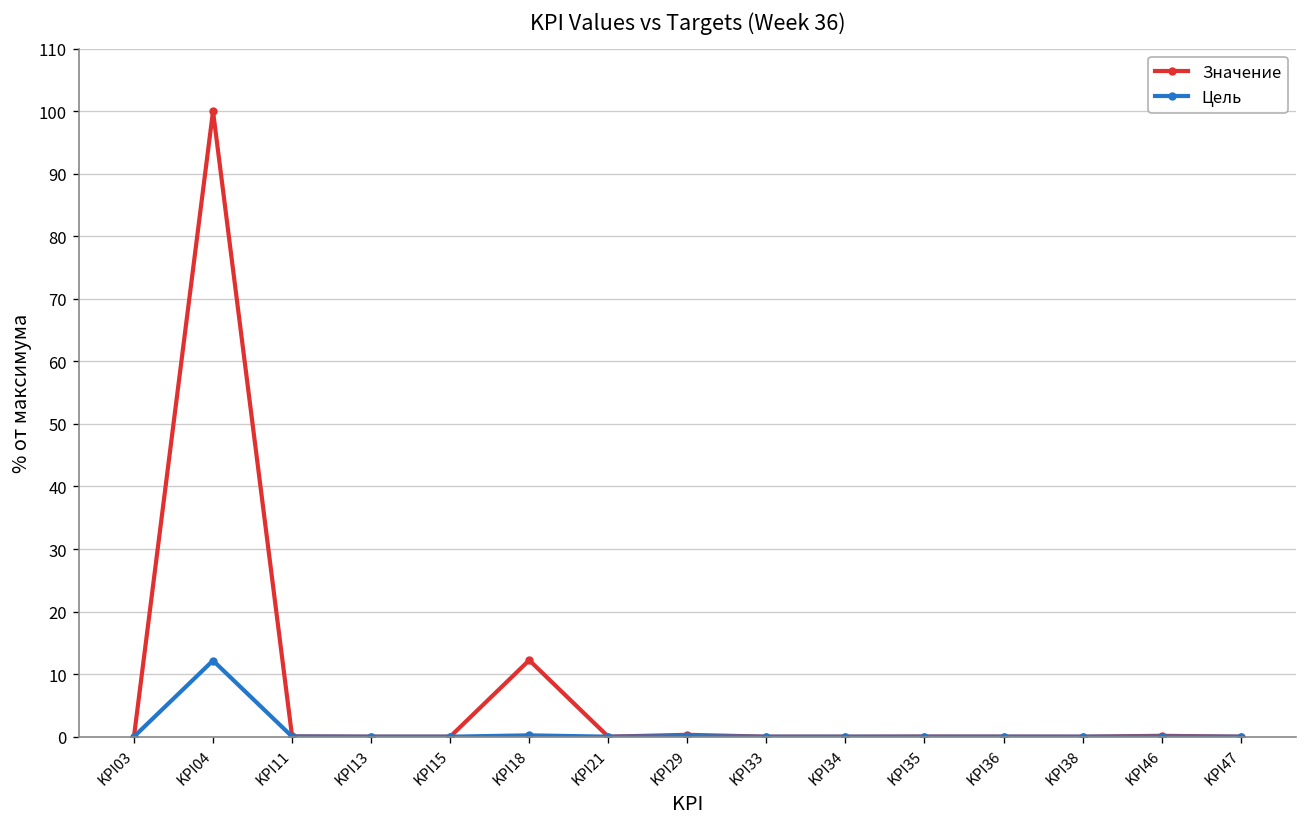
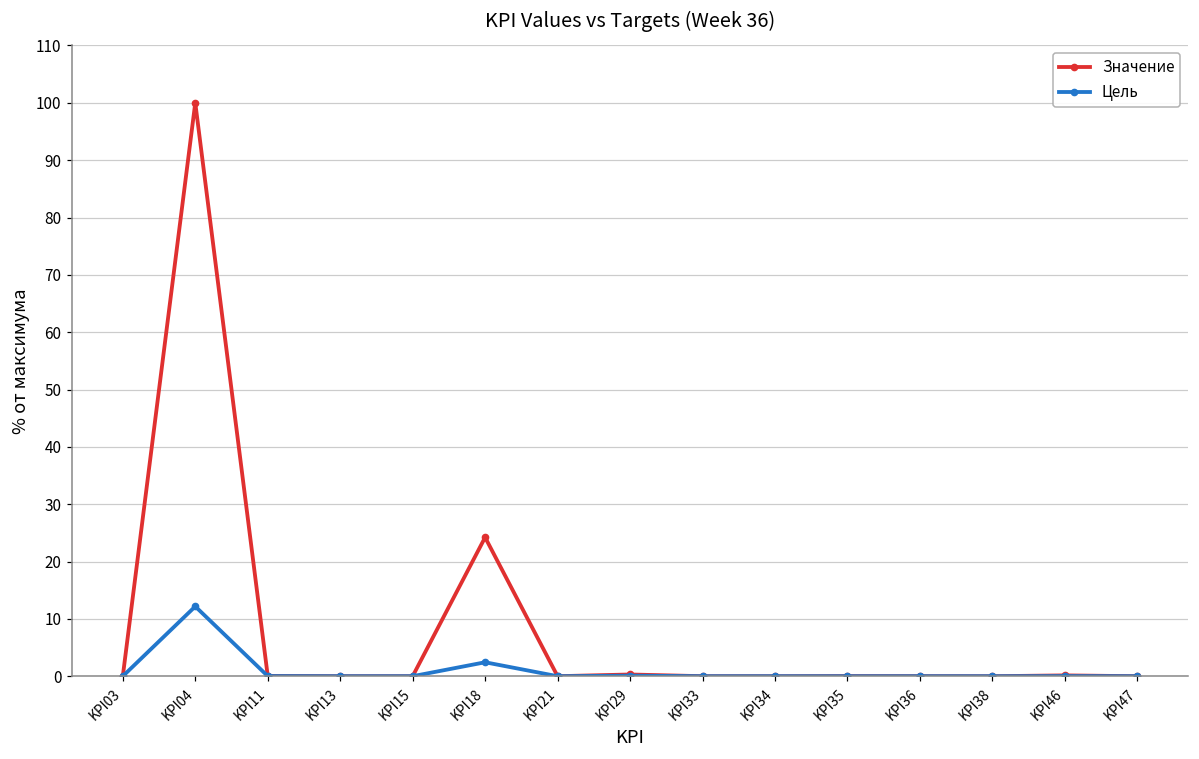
  {
    "Значение": {
      "KPI04": 100,
-     "KPI18": 12
+     "KPI18": 24
    },
    "Цель": {
      "KPI04": 12,
-     "KPI18": 0
+     "KPI18": 2
    }
  }
